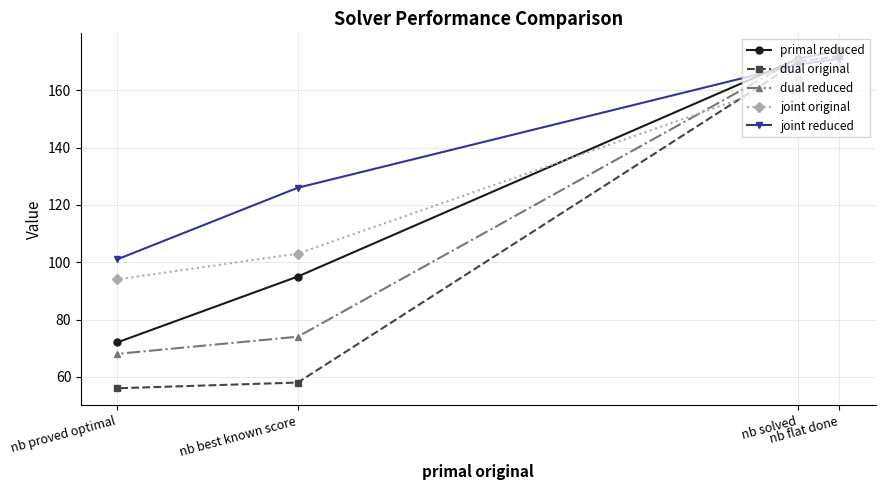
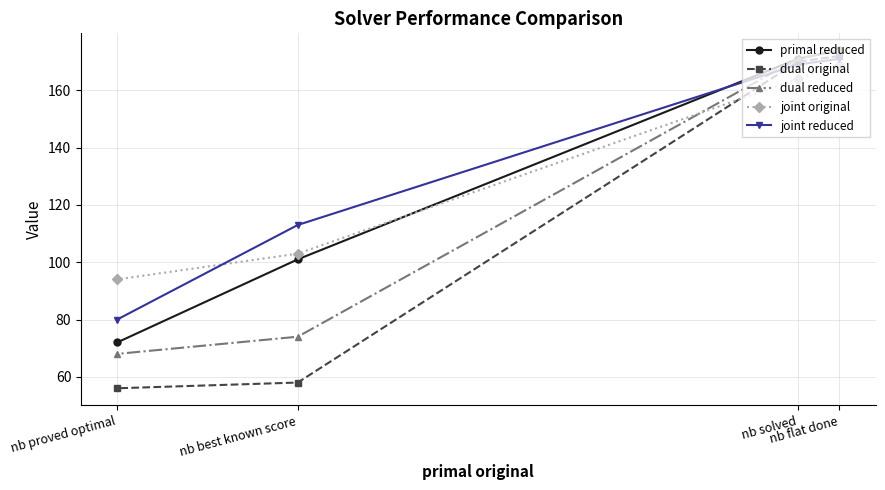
  {
    "primal reduced": {
      "nb proved optimal": 72,
-     "nb best known score": 95
+     "nb best known score": 101
    },
    "dual original": {
      "nb proved optimal": 56,
      "nb best known score": 58
    },
    "dual reduced": {
      "nb proved optimal": 68,
      "nb best known score": 74
    },
    "joint original": {
      "nb proved optimal": 94,
      "nb best known score": 103
    },
    "joint reduced": {
-     "nb proved optimal": 101,
-     "nb best known score": 126
+     "nb proved optimal": 80,
+     "nb best known score": 113
    }
  }
